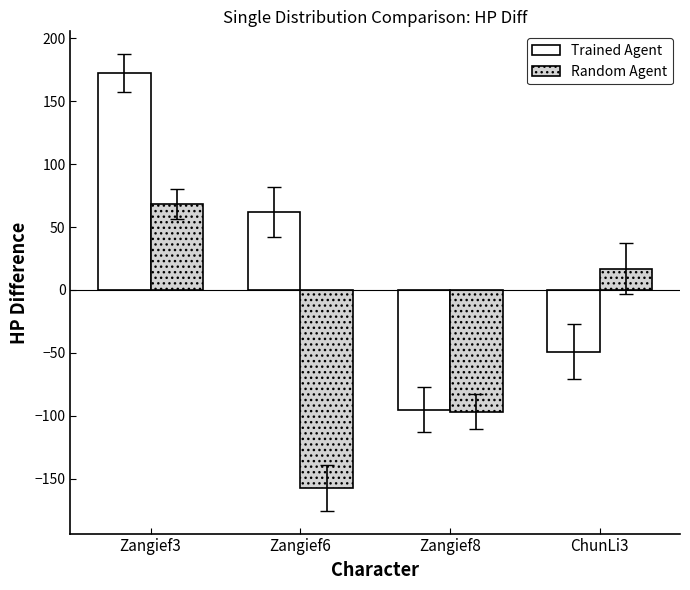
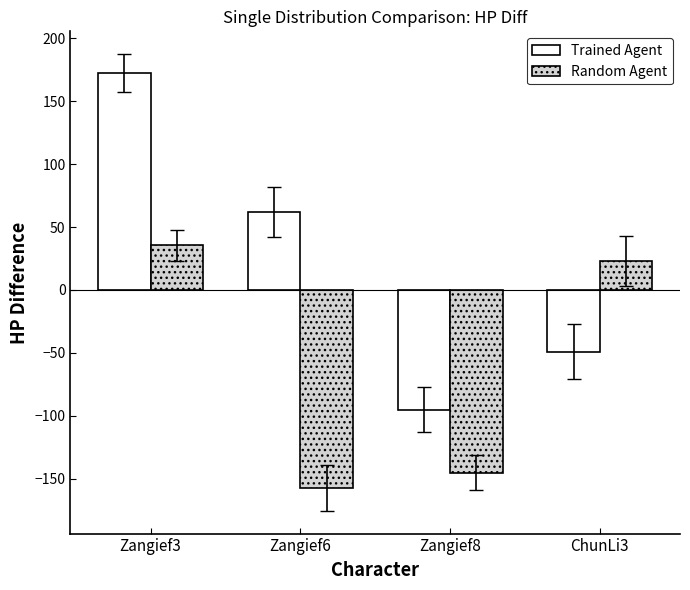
  {
    "Trained Agent": {
      "Zangief3": 172,
      "Zangief6": 62,
      "Zangief8": -95,
      "ChunLi3": -49
    },
    "Random Agent": {
-     "Zangief3": 69,
+     "Zangief3": 35,
      "Zangief6": -157,
-     "Zangief8": -97,
-     "ChunLi3": 17
+     "Zangief8": -145,
+     "ChunLi3": 23
    }
  }
